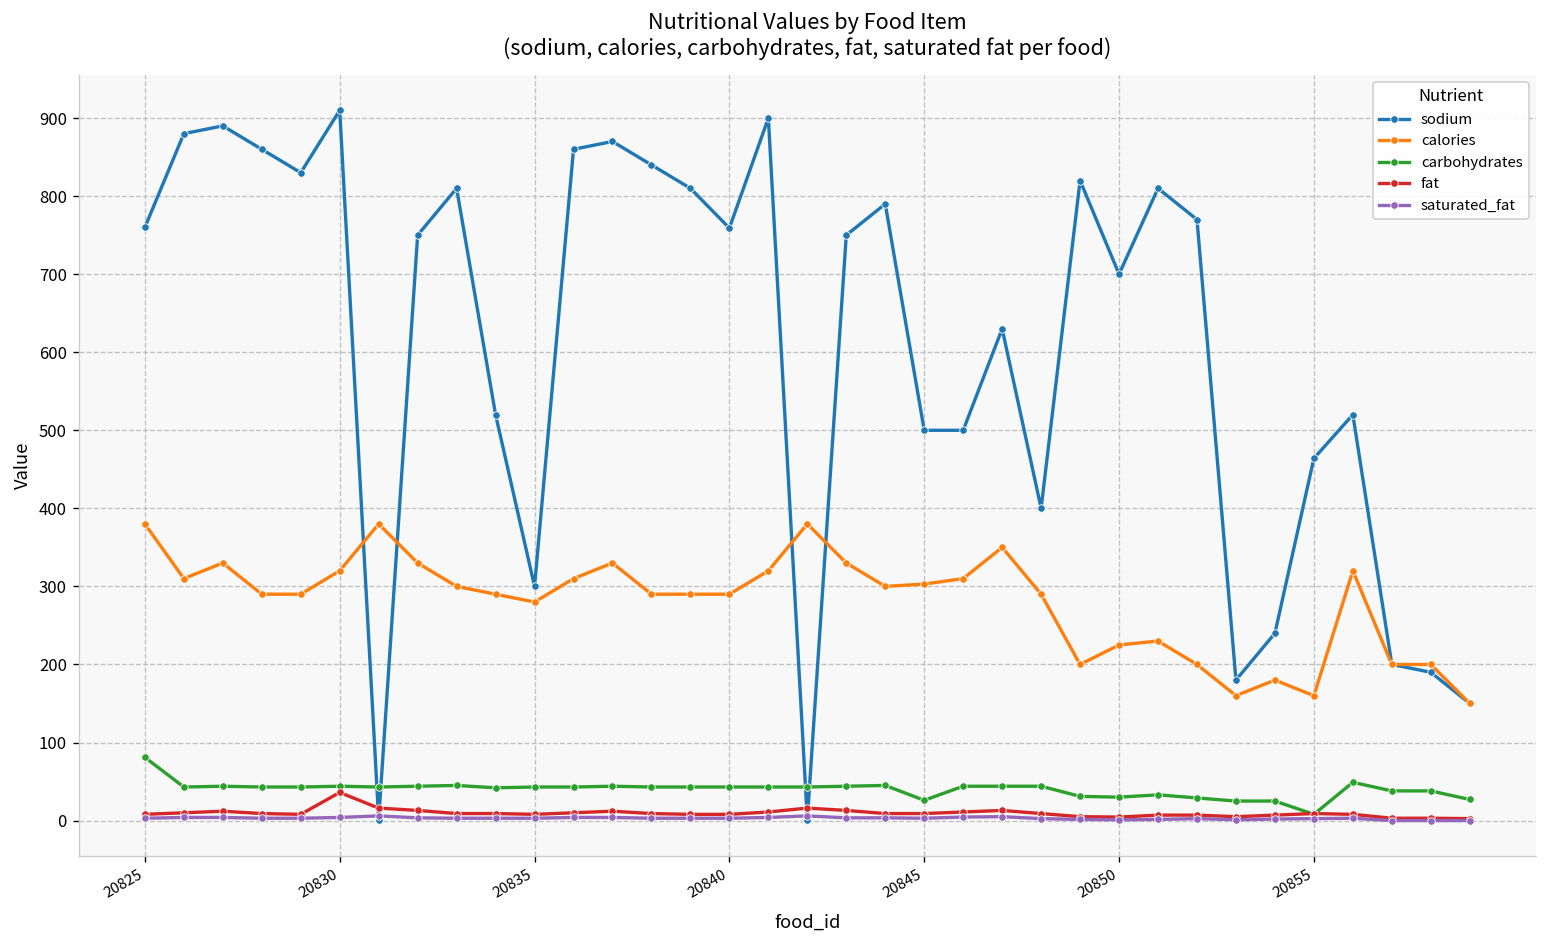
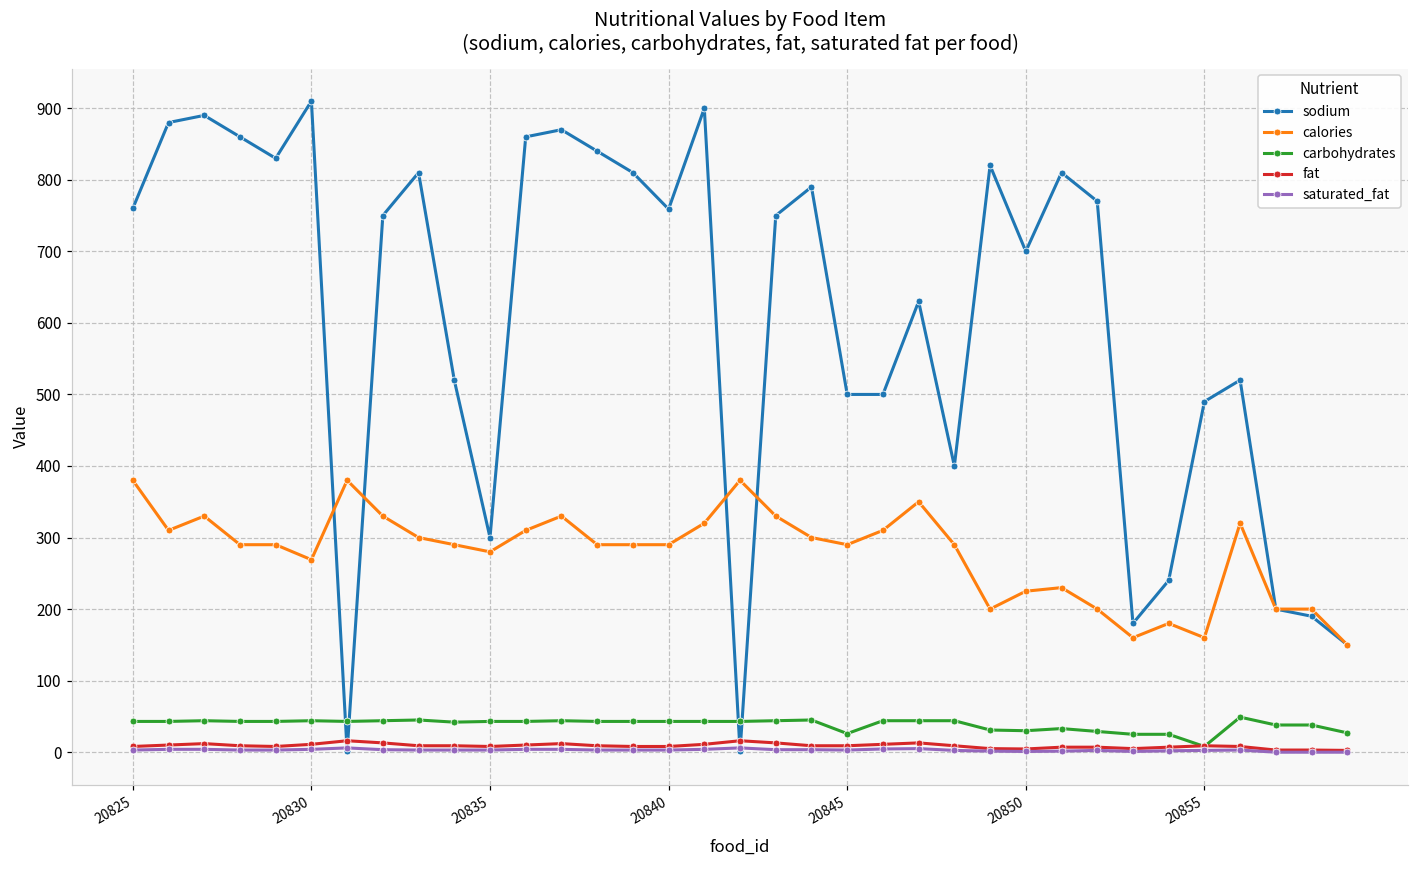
  {
    "sodium": {
      "20825": 760,
      "20830": 910,
      "20835": 300,
      "20840": 760,
      "20845": 500,
      "20850": 700,
-     "20855": 460
+     "20855": 490
    },
    "calories": {
      "20825": 380,
-     "20830": 320,
+     "20830": 270,
      "20835": 280,
      "20840": 290,
-     "20845": 300,
+     "20845": 290,
      "20850": 230,
      "20855": 160
    },
    "carbohydrates": {
-     "20825": 80,
+     "20825": 40,
      "20830": 40,
      "20835": 40,
      "20840": 40,
      "20845": 30,
      "20850": 30
    },
    "fat": {
      "20825": 10,
-     "20830": 40,
+     "20830": 10,
      "20835": 10,
      "20840": 10,
      "20845": 10
    },
    "saturated_fat": {
      "20825": 0,
      "20830": 0,
      "20835": 0,
      "20840": 0,
      "20845": 0,
      "20855": 0
    }
  }
